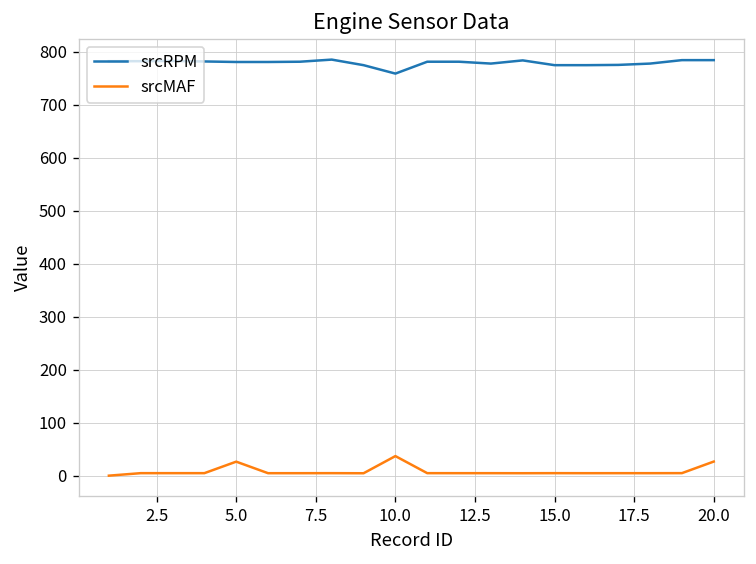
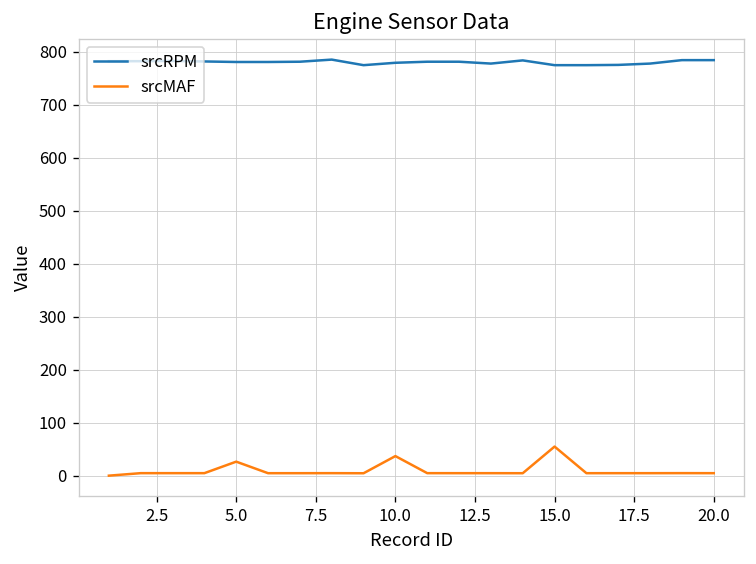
  {
    "srcRPM": {
      "5.0": 780,
-     "10.0": 760,
+     "10.0": 780,
      "15.0": 770,
      "20.0": 780
    },
    "srcMAF": {
      "5.0": 30,
      "10.0": 40,
-     "15.0": 0,
-     "20.0": 30
+     "15.0": 50,
+     "20.0": 0
    }
  }
